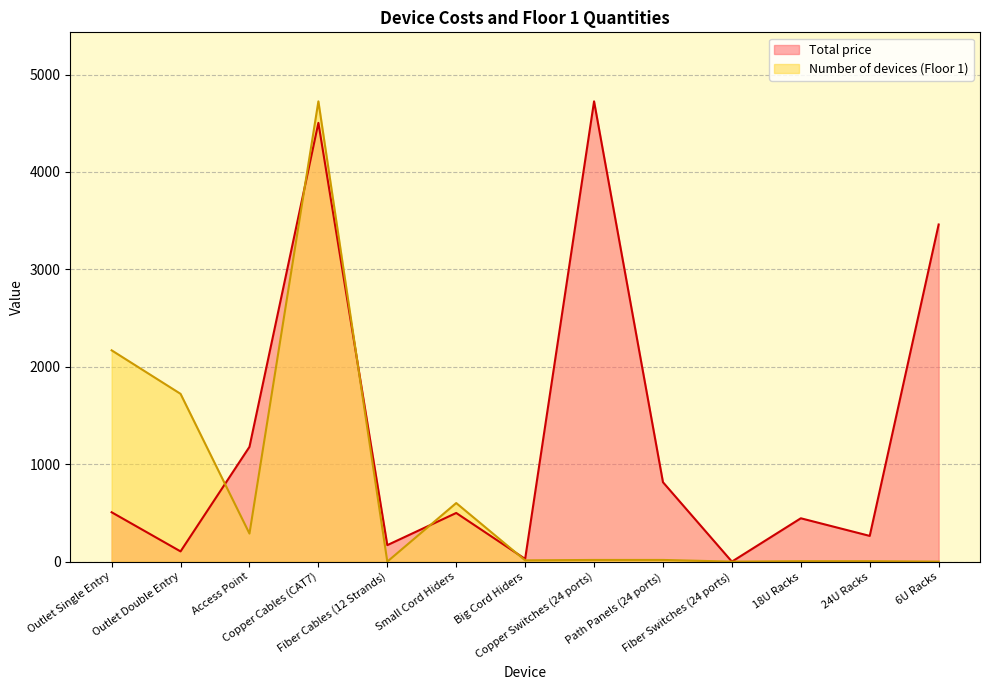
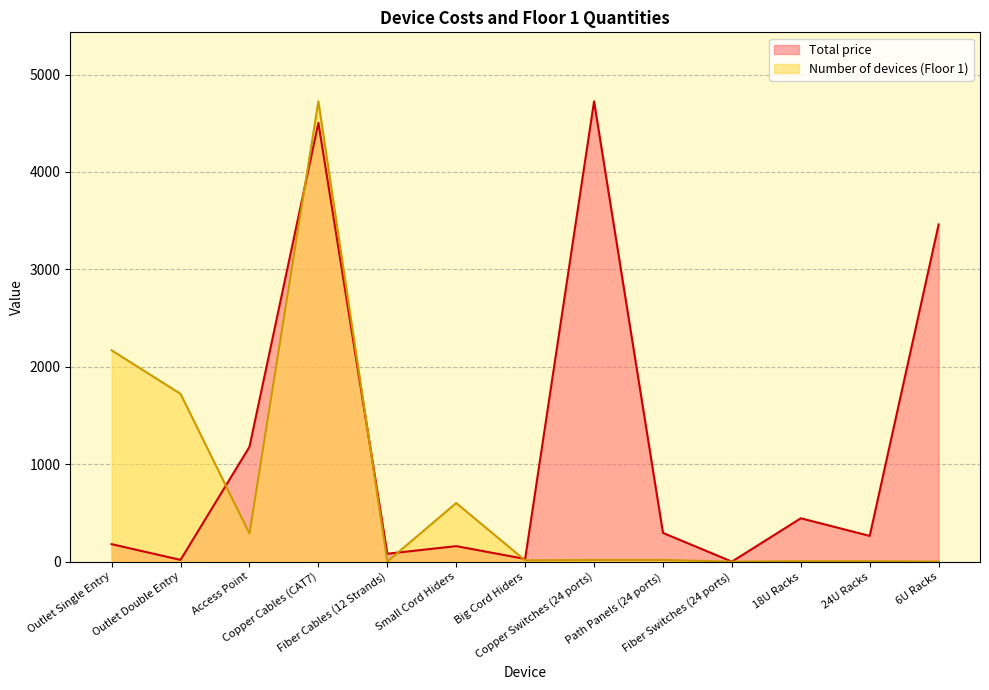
  {
    "Total price": {
-     "Outlet Single Entry": 500,
-     "Outlet Double Entry": 100,
+     "Outlet Single Entry": 200,
+     "Outlet Double Entry": 0,
      "Access Point": 1200,
      "Copper Cables (CAT7)": 4500,
-     "Fiber Cables (12 Strands)": 200,
-     "Small Cord Hiders": 500,
+     "Fiber Cables (12 Strands)": 100,
+     "Small Cord Hiders": 200,
      "Copper Switches (24 ports)": 4700,
-     "Path Panels (24 ports)": 800,
+     "Path Panels (24 ports)": 300,
      "18U Racks": 400,
      "24U Racks": 300,
      "6U Racks": 3500
    },
    "Number of devices (Floor 1)": {
      "Outlet Single Entry": 2200,
      "Outlet Double Entry": 1700,
      "Access Point": 300,
      "Copper Cables (CAT7)": 4700,
      "Fiber Cables (12 Strands)": 0,
      "Small Cord Hiders": 600,
      "Copper Switches (24 ports)": 0,
      "Path Panels (24 ports)": 0,
      "18U Racks": 0,
      "24U Racks": 0,
      "6U Racks": 0
    }
  }
